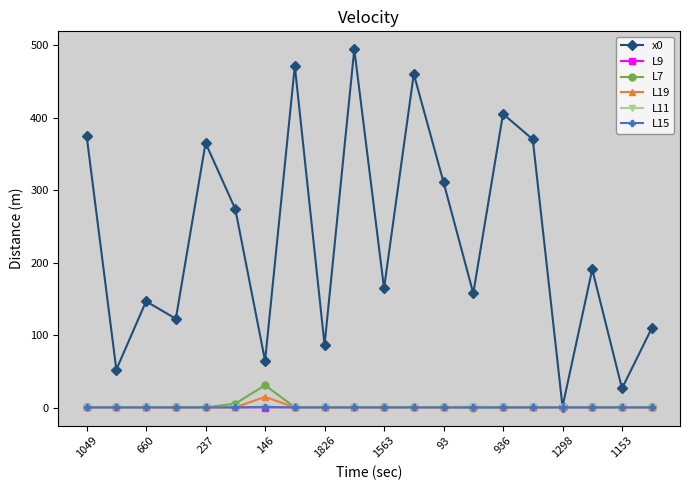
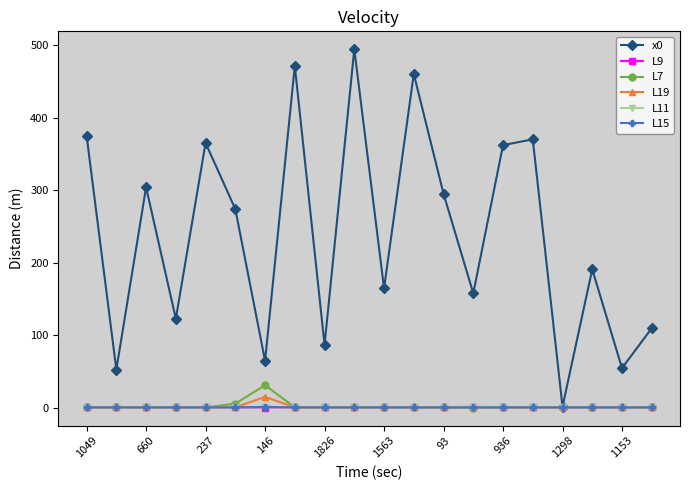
  {
    "x0": {
      "1049": 380,
-     "660": 150,
+     "660": 300,
      "237": 370,
      "146": 70,
      "1826": 90,
      "1563": 170,
-     "93": 310,
-     "936": 410,
-     "1153": 30
+     "93": 300,
+     "936": 360,
+     "1153": 60
    },
    "L7": {
      "146": 30
    },
    "L19": {
      "146": 20
    }
  }
